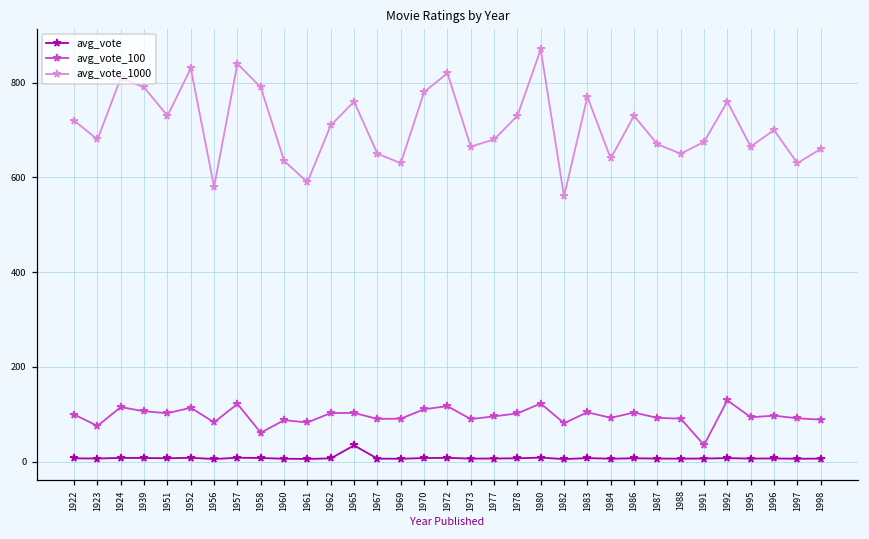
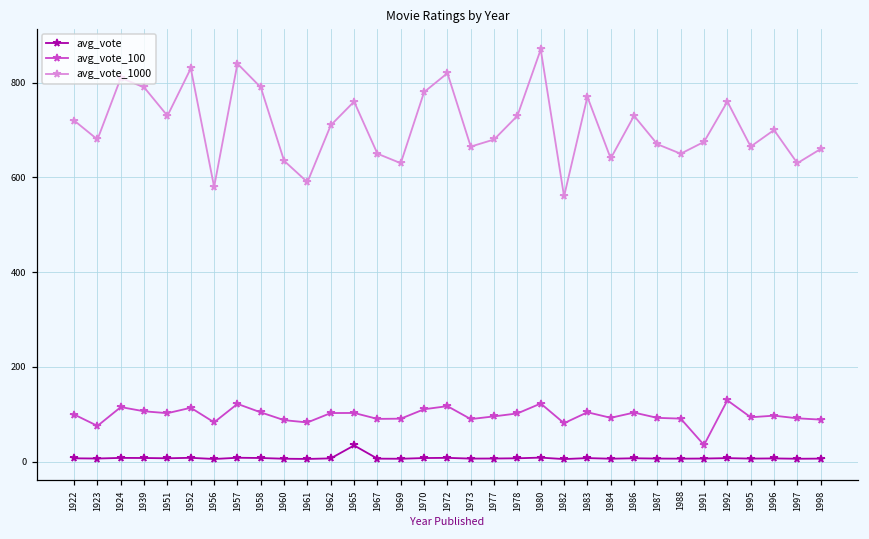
  {
    "avg_vote": {
      "1922": 10,
      "1923": 10,
      "1924": 10,
      "1939": 10,
      "1951": 10,
      "1952": 10,
      "1956": 10,
      "1957": 10,
      "1958": 10,
      "1960": 10,
      "1961": 10,
      "1962": 10,
      "1965": 30,
      "1967": 10,
      "1969": 10,
      "1970": 10,
      "1972": 10,
      "1973": 10,
      "1977": 10,
      "1978": 10,
      "1980": 10,
      "1982": 10,
      "1983": 10,
      "1984": 10,
      "1986": 10,
      "1987": 10,
      "1988": 10,
      "1991": 10,
      "1992": 10,
      "1995": 10,
      "1996": 10,
      "1997": 10,
      "1998": 10
    },
    "avg_vote_100": {
      "1922": 100,
      "1923": 80,
      "1924": 120,
      "1939": 110,
      "1951": 100,
      "1952": 110,
      "1956": 80,
      "1957": 120,
-     "1958": 60,
+     "1958": 100,
      "1960": 90,
      "1961": 80,
      "1962": 100,
      "1965": 100,
      "1967": 90,
      "1969": 90,
      "1970": 110,
      "1972": 120,
      "1973": 90,
      "1977": 100,
      "1978": 100,
      "1980": 120,
      "1982": 80,
      "1983": 100,
      "1984": 90,
      "1986": 100,
      "1987": 90,
      "1988": 90,
      "1991": 40,
      "1992": 130,
      "1995": 90,
      "1996": 100,
      "1997": 90,
      "1998": 90
    },
    "avg_vote_1000": {
      "1922": 720,
      "1923": 680,
      "1939": 790,
      "1951": 730,
      "1952": 830,
      "1956": 580,
      "1957": 840,
      "1958": 790,
      "1960": 640,
      "1961": 590,
      "1962": 710,
      "1965": 760,
      "1967": 650,
      "1969": 630,
      "1970": 780,
      "1972": 820,
      "1973": 670,
      "1977": 680,
      "1978": 730,
      "1980": 870,
      "1982": 560,
      "1983": 770,
      "1984": 640,
      "1986": 730,
      "1987": 670,
      "1988": 650,
      "1991": 680,
      "1992": 760,
      "1995": 670,
      "1996": 700,
      "1997": 630,
      "1998": 660
    }
  }
